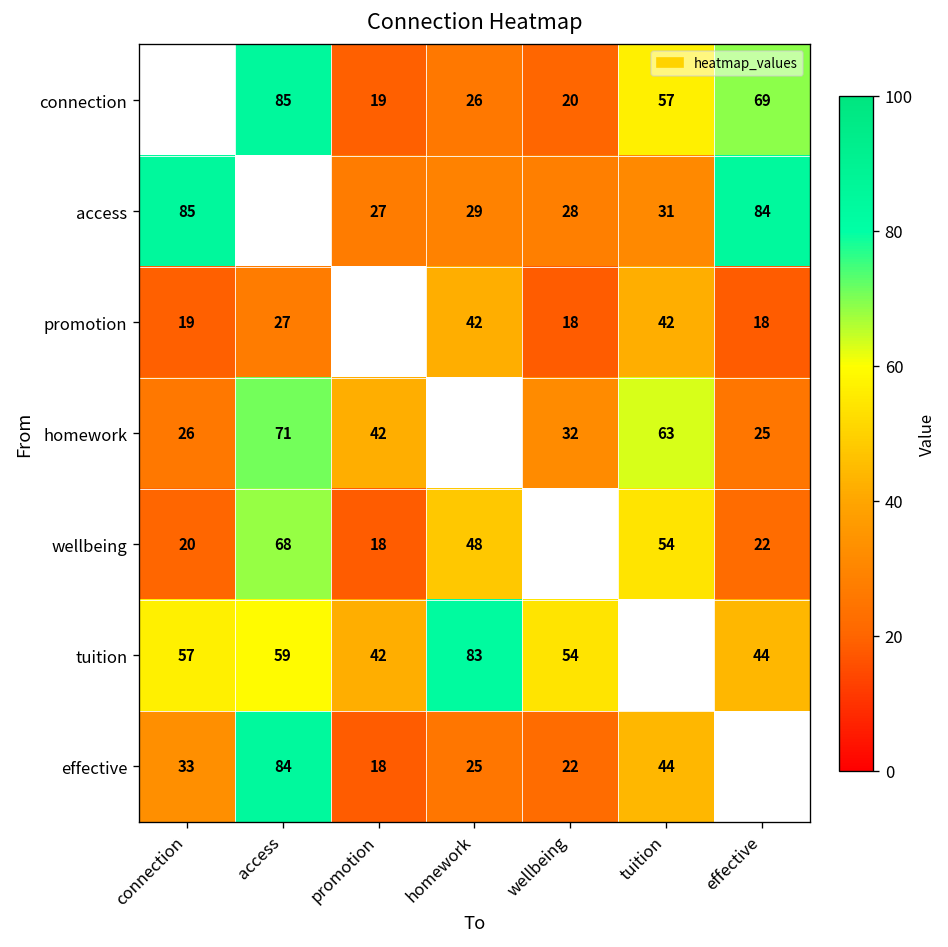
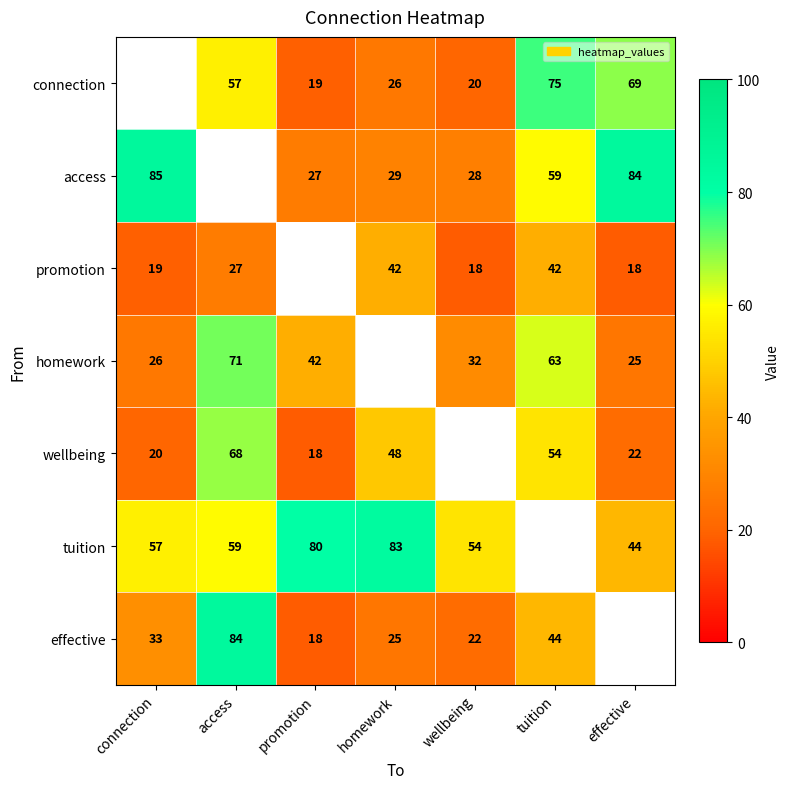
  {
    "connection": {
-     "access": 85,
+     "access": 57,
      "promotion": 19,
      "homework": 26,
      "wellbeing": 20,
-     "tuition": 57,
+     "tuition": 75,
      "effective": 69
    },
    "access": {
      "connection": 85,
      "promotion": 27,
      "homework": 29,
      "wellbeing": 28,
-     "tuition": 31,
+     "tuition": 59,
      "effective": 84
    },
    "promotion": {
      "connection": 19,
      "access": 27,
      "homework": 42,
      "wellbeing": 18,
      "tuition": 42,
      "effective": 18
    },
    "homework": {
      "connection": 26,
      "access": 71,
      "promotion": 42,
      "wellbeing": 32,
      "tuition": 63,
      "effective": 25
    },
    "wellbeing": {
      "connection": 20,
      "access": 68,
      "promotion": 18,
      "homework": 48,
      "tuition": 54,
      "effective": 22
    },
    "tuition": {
      "connection": 57,
      "access": 59,
-     "promotion": 42,
+     "promotion": 80,
      "homework": 83,
      "wellbeing": 54,
      "effective": 44
    },
    "effective": {
      "connection": 33,
      "access": 84,
      "promotion": 18,
      "homework": 25,
      "wellbeing": 22,
      "tuition": 44
    }
  }
